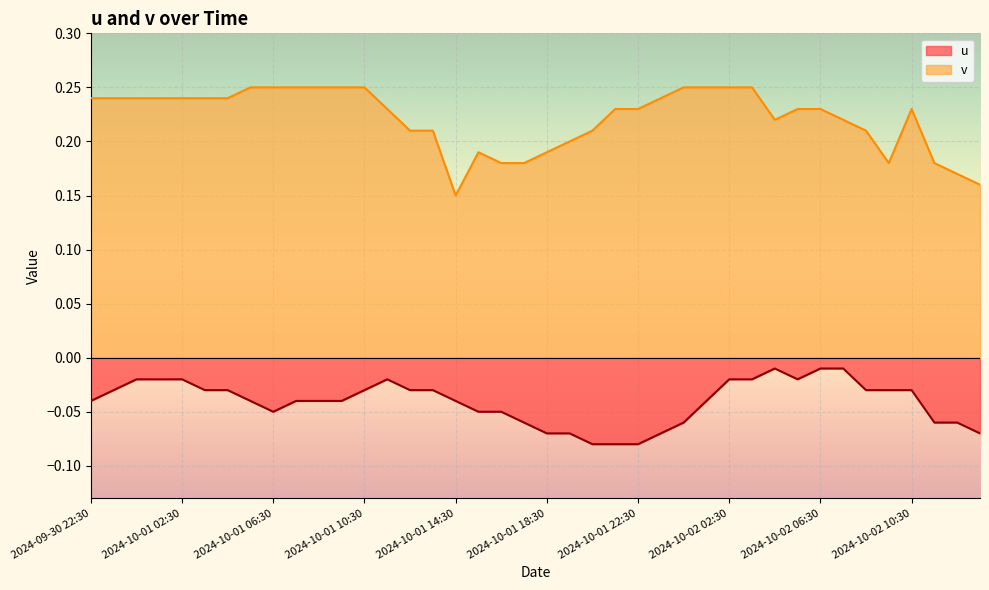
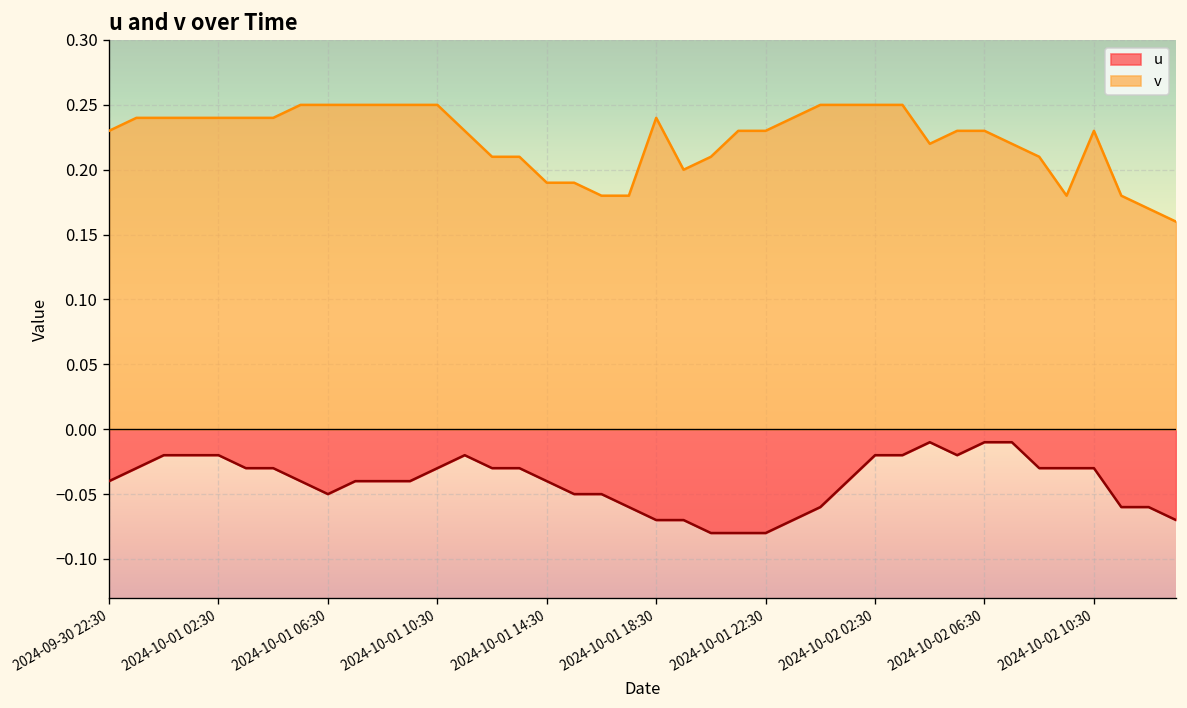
  {
    "v": {
-     "2024-09-30 22:30": 0.24,
+     "2024-09-30 22:30": 0.23,
      "2024-10-01 02:30": 0.24,
      "2024-10-01 06:30": 0.25,
      "2024-10-01 10:30": 0.25,
-     "2024-10-01 14:30": 0.15,
-     "2024-10-01 18:30": 0.19,
+     "2024-10-01 14:30": 0.19,
+     "2024-10-01 18:30": 0.24,
      "2024-10-01 22:30": 0.23,
      "2024-10-02 02:30": 0.25,
      "2024-10-02 06:30": 0.23,
      "2024-10-02 10:30": 0.23
    }
  }
